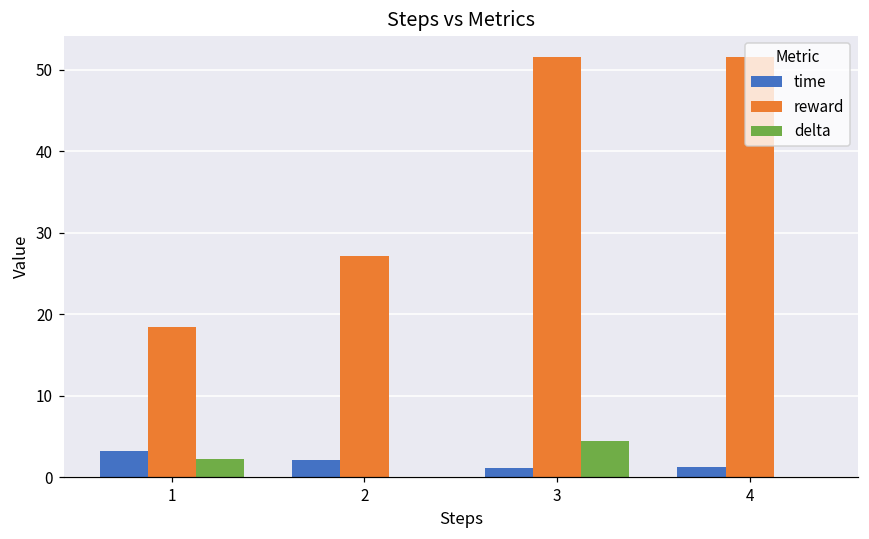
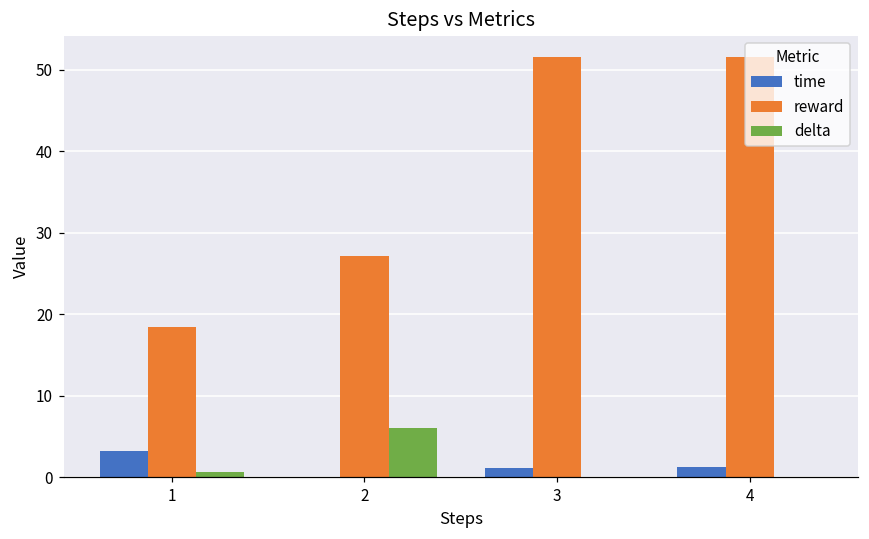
  {
    "time": {
      "1": 3,
-     "2": 2,
+     "2": 0,
      "3": 1,
      "4": 1
    },
    "reward": {
      "1": 18,
      "2": 27,
      "3": 52
    },
    "delta": {
-     "1": 2,
-     "2": 0,
-     "3": 4
+     "1": 1,
+     "2": 6,
+     "3": 0
    }
  }
